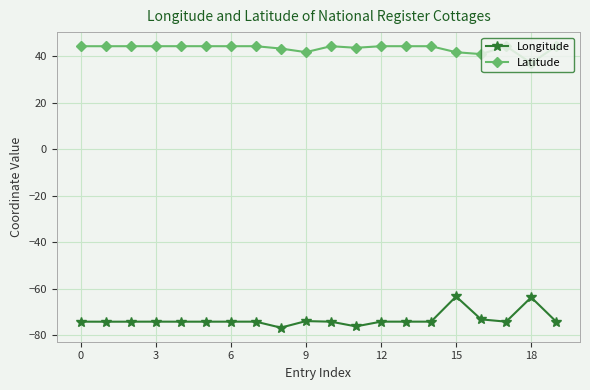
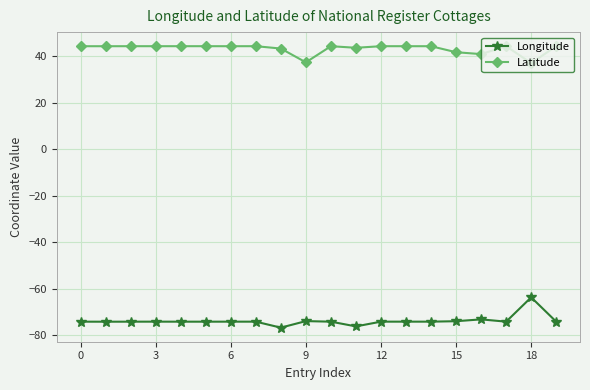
  {
    "Longitude": {
      "0": -74,
      "3": -74,
      "6": -74,
      "9": -74,
      "12": -74,
-     "15": -63,
+     "15": -74,
      "18": -64
    },
    "Latitude": {
      "0": 44,
      "3": 44,
      "6": 44,
-     "9": 42,
+     "9": 37,
      "12": 44,
      "15": 42
    }
  }
